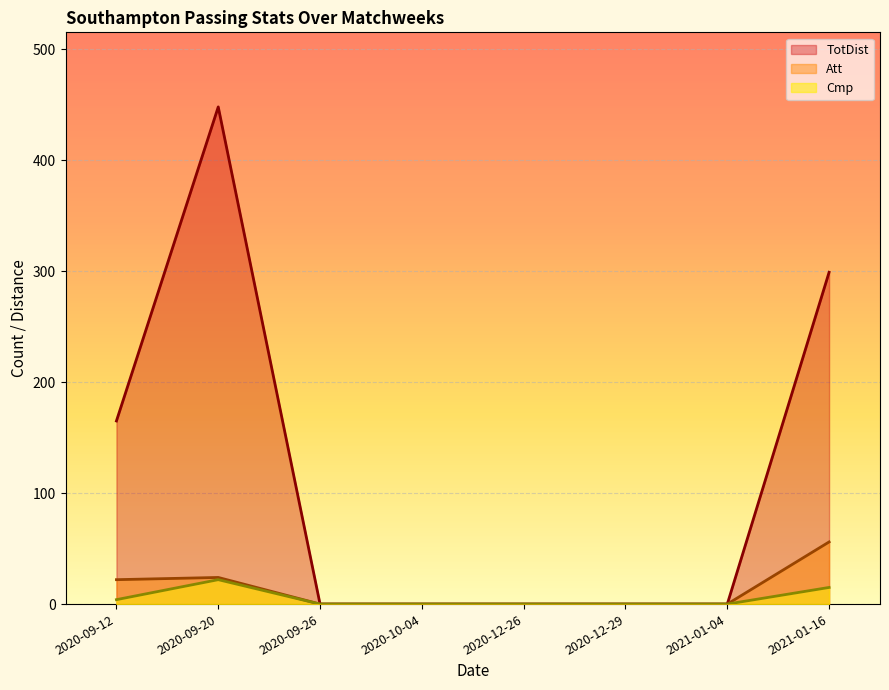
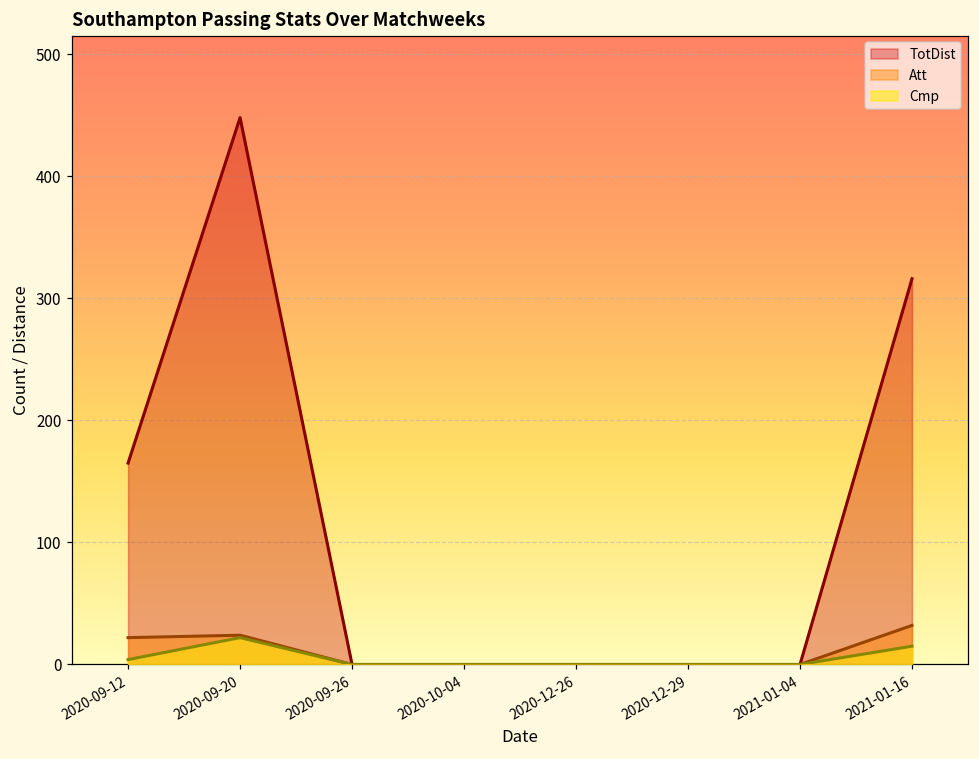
  {
    "TotDist": {
      "2020-09-12": 165,
      "2020-09-20": 448,
-     "2021-01-16": 299
+     "2021-01-16": 316
    },
    "Att": {
      "2020-09-12": 22,
-     "2021-01-16": 56
+     "2021-01-16": 32
    },
    "Cmp": {
      "2020-09-12": 4,
      "2021-01-16": 15
    }
  }
